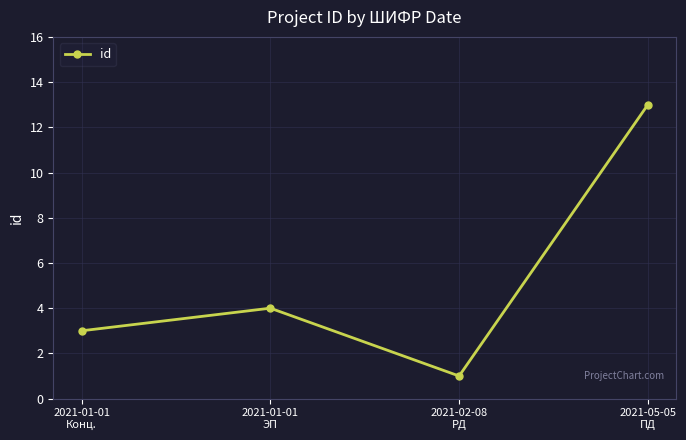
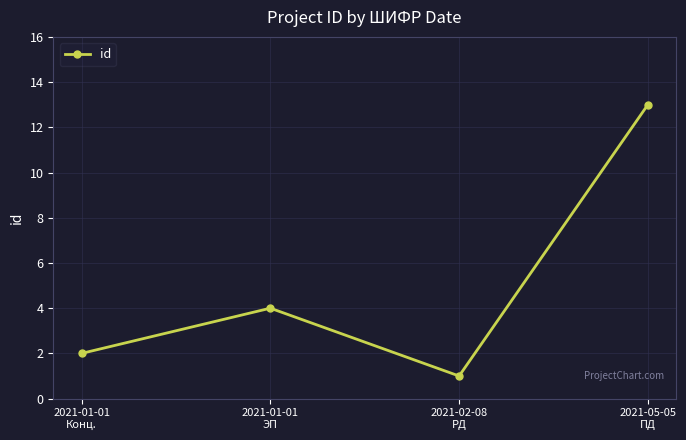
  {
-   "2021-01-01 Конц.": 3,
+   "2021-01-01 Конц.": 2,
    "2021-01-01 ЭП": 4,
    "2021-02-08 РД": 1,
    "2021-05-05 ПД": 13
  }
